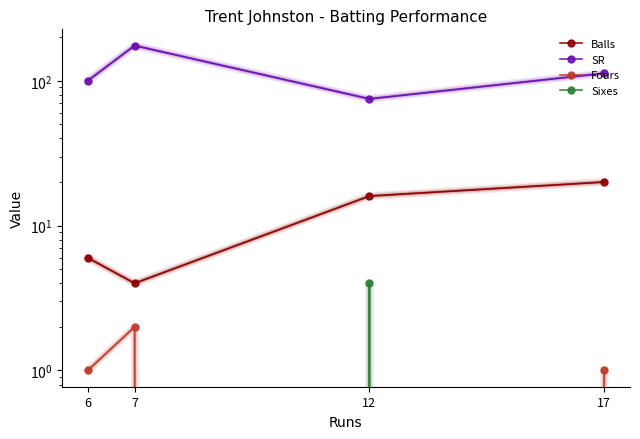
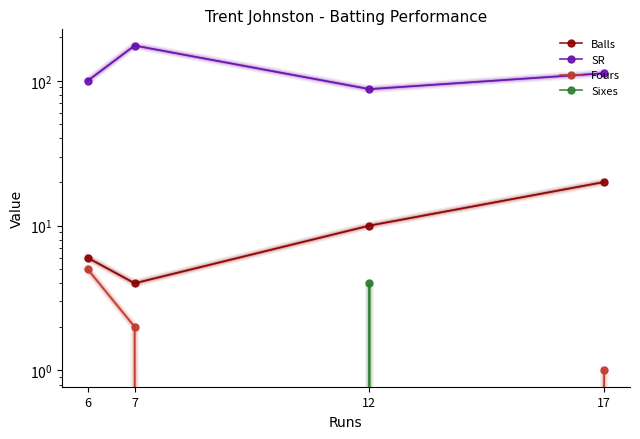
  {
    "Balls": {
      "6": 6,
      "7": 4,
-     "12": 16,
+     "12": 10,
      "17": 20
    },
    "SR": {
      "6": 100,
      "7": 180,
-     "12": 80,
+     "12": 90,
      "17": 110
    },
    "Fours": {
-     "6": 1,
+     "6": 5,
      "7": 2,
      "17": 1
    },
    "Sixes": {
      "12": 4
    }
  }
